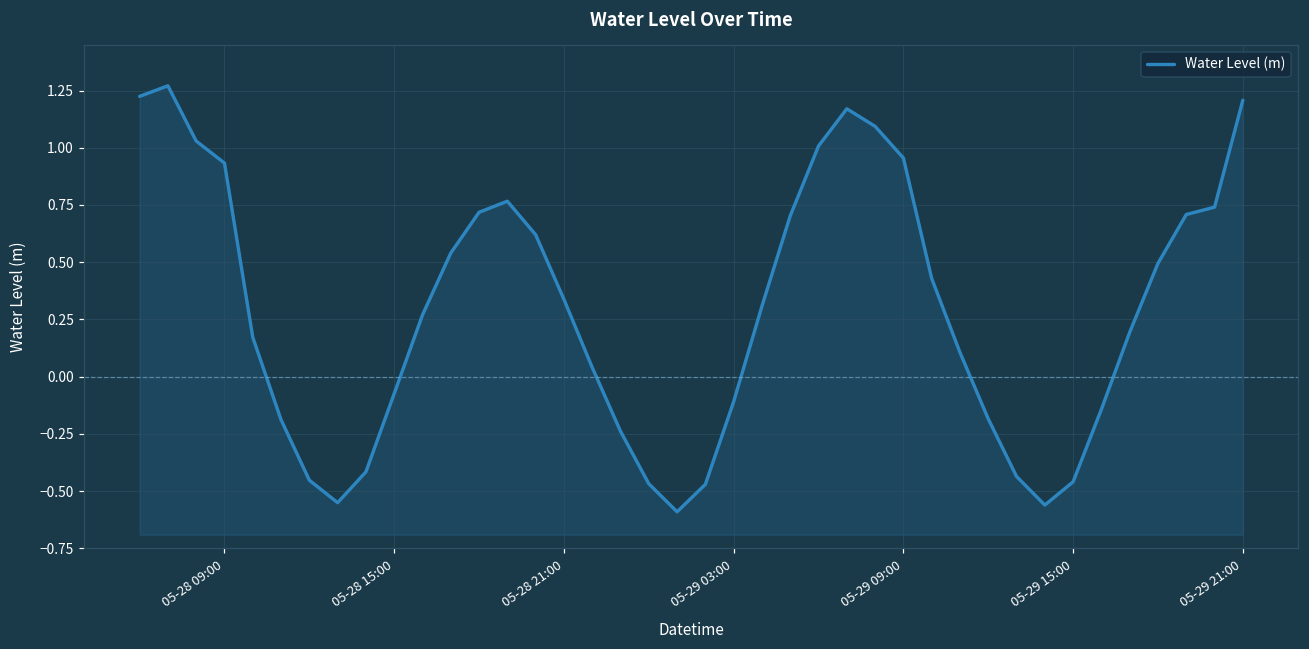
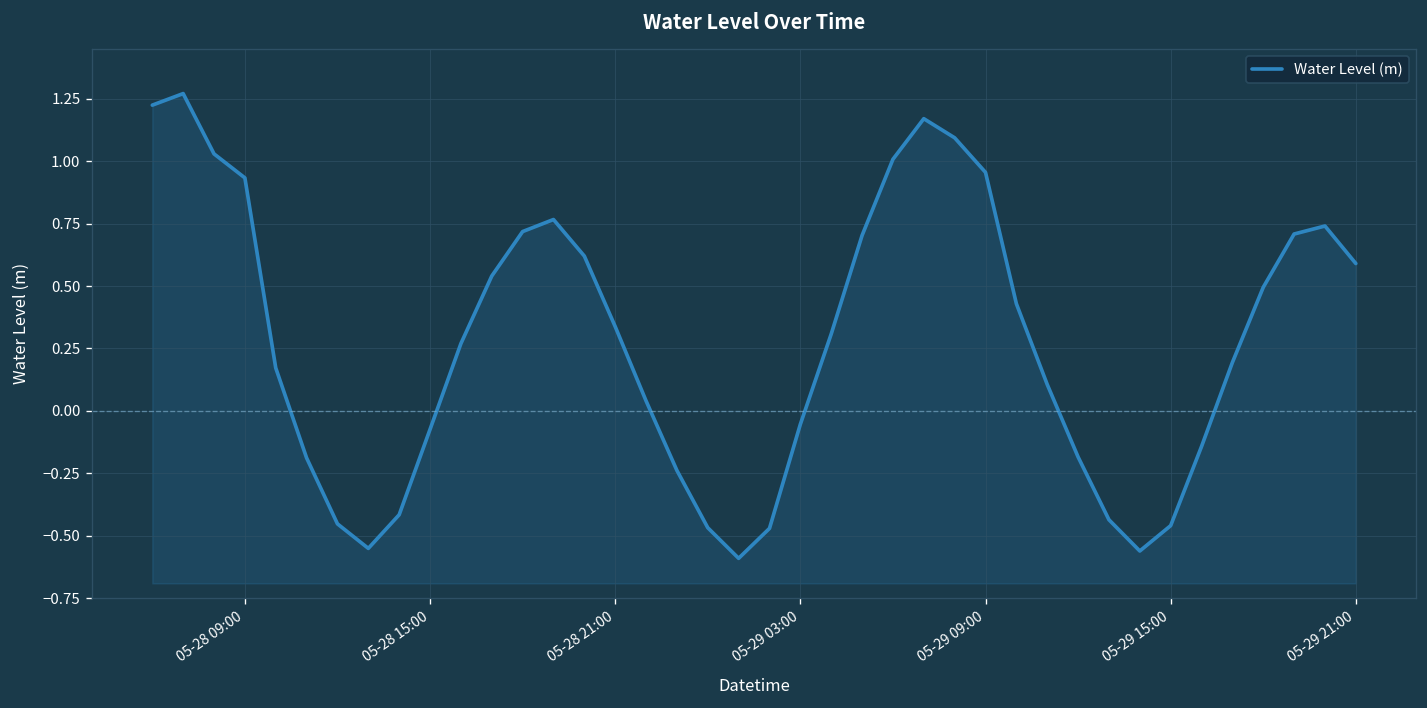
  {
    "05-28 09:00": 0.93,
    "05-28 15:00": -0.07,
    "05-28 21:00": 0.34,
-   "05-29 03:00": -0.11,
+   "05-29 03:00": -0.05,
    "05-29 09:00": 0.96,
    "05-29 15:00": -0.46,
-   "05-29 21:00": 1.21
+   "05-29 21:00": 0.59
  }
